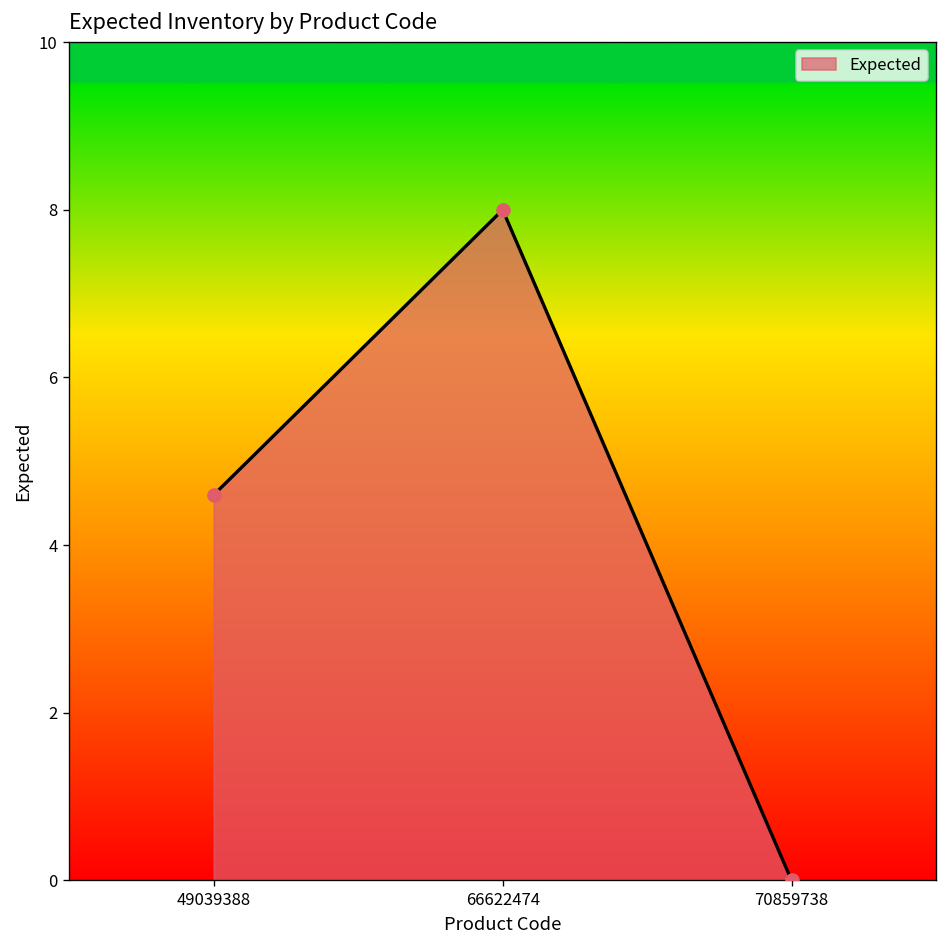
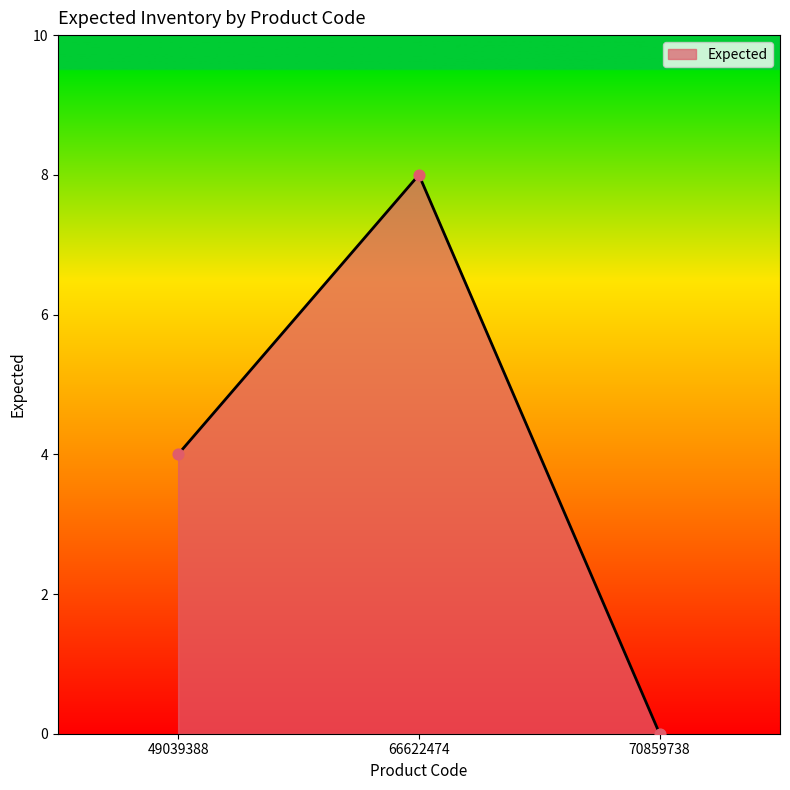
  {
-   "49039388": 4.6,
+   "49039388": 4.0,
    "66622474": 8.0,
    "70859738": 0.0
  }
